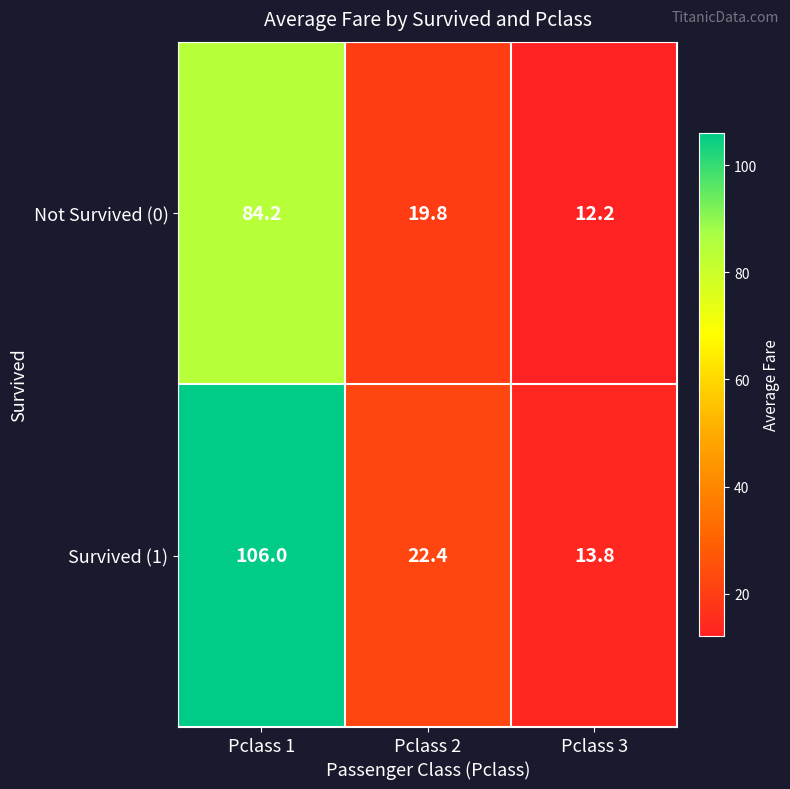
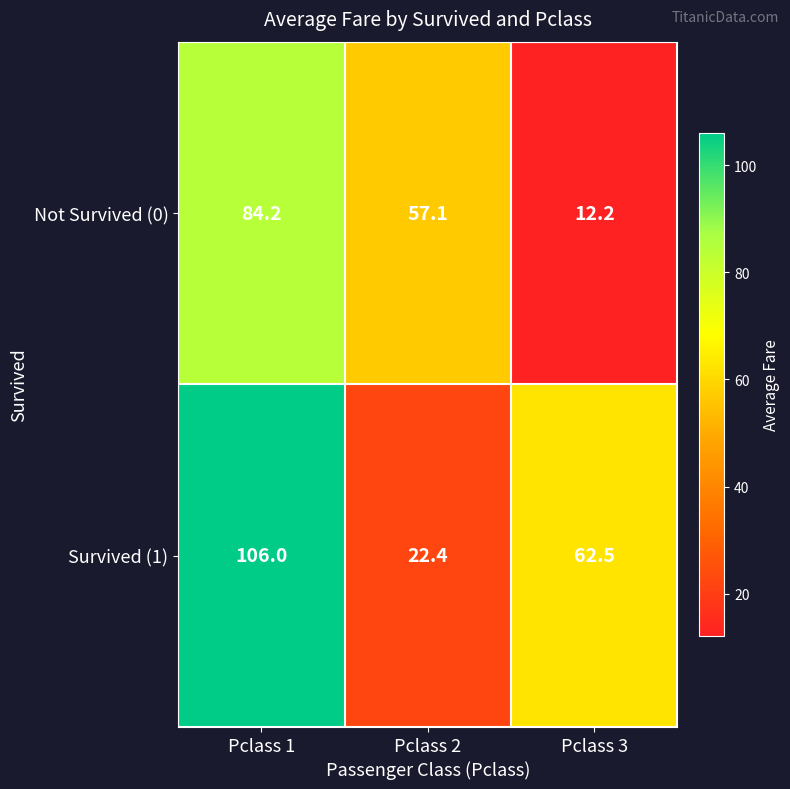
  {
    "Not Survived (0)": {
      "Pclass 1": 84.2,
-     "Pclass 2": 19.8,
+     "Pclass 2": 57.1,
      "Pclass 3": 12.2
    },
    "Survived (1)": {
      "Pclass 1": 106.0,
      "Pclass 2": 22.4,
-     "Pclass 3": 13.8
+     "Pclass 3": 62.5
    }
  }
